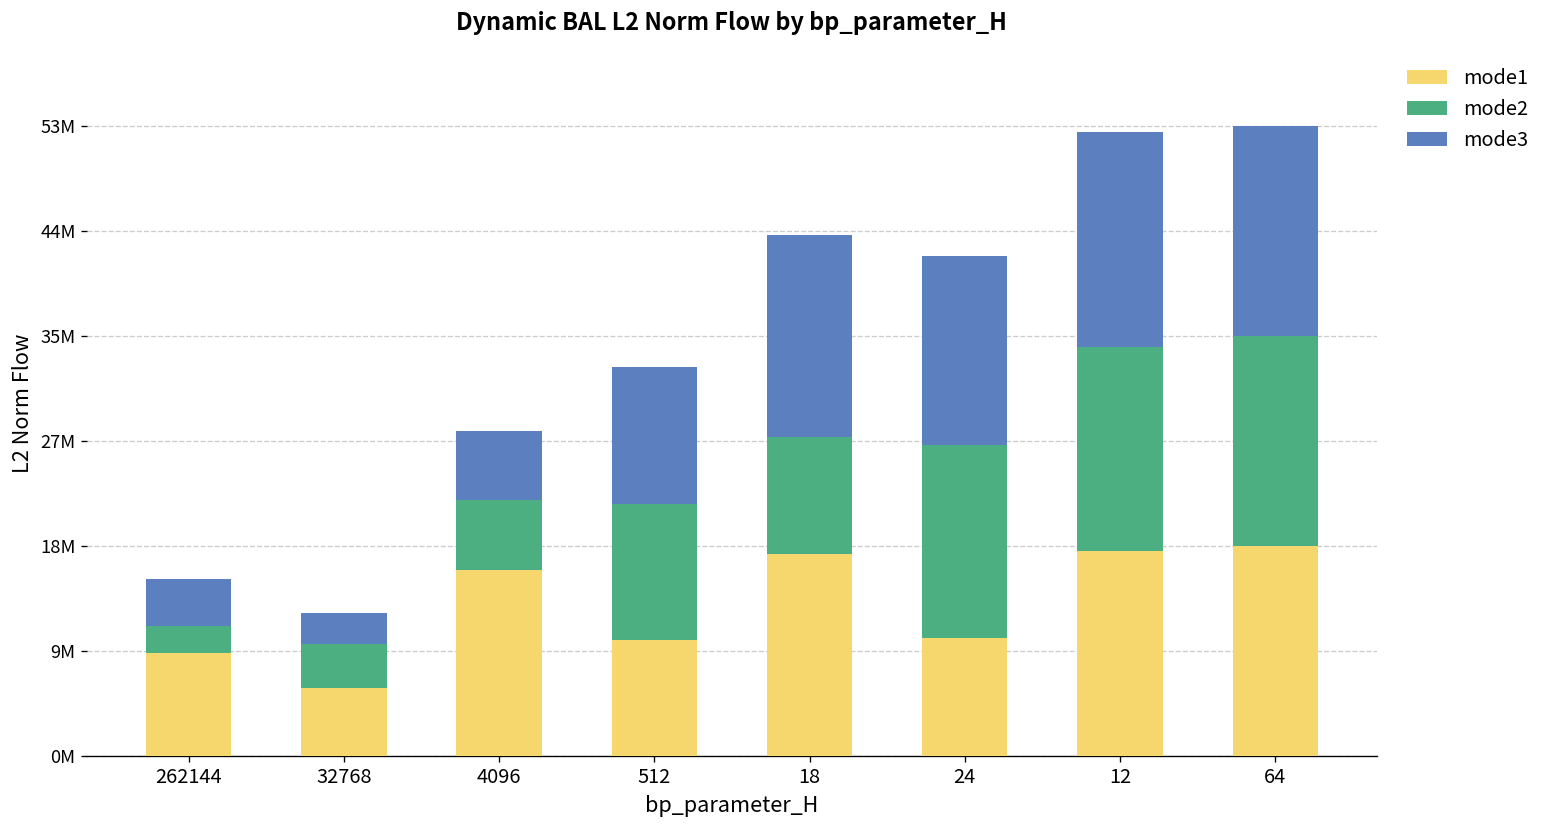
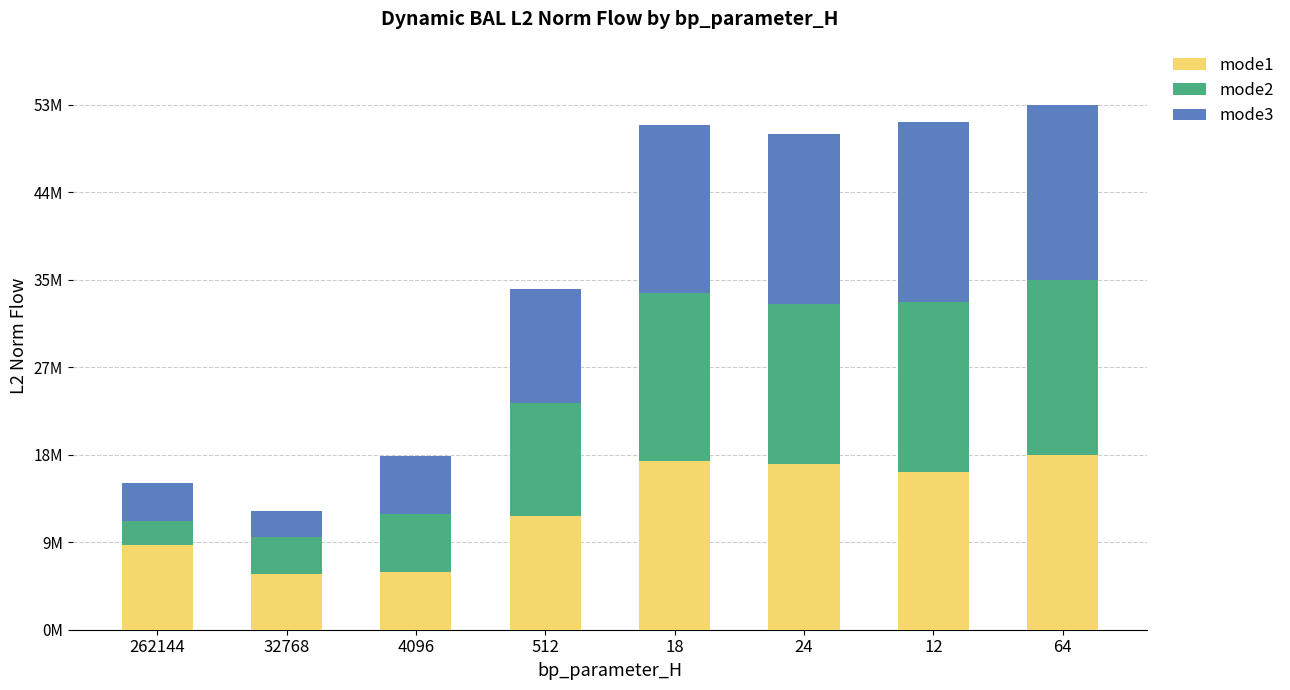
  {
    "mode1": {
      "262144": 9000000,
      "32768": 6000000,
-     "4096": 16000000,
-     "512": 10000000,
+     "4096": 6000000,
+     "512": 12000000,
      "18": 17000000,
-     "24": 10000000,
-     "12": 17000000,
+     "24": 17000000,
+     "12": 16000000,
      "64": 18000000
    },
    "mode2": {
      "262144": 2000000,
      "32768": 4000000,
      "4096": 6000000,
      "512": 11000000,
-     "18": 10000000,
+     "18": 17000000,
      "24": 16000000,
      "12": 17000000,
      "64": 18000000
    },
    "mode3": {
      "262144": 4000000,
      "32768": 3000000,
      "4096": 6000000,
      "512": 11000000,
      "18": 17000000,
-     "24": 16000000,
+     "24": 17000000,
      "12": 18000000,
      "64": 18000000
    }
  }
